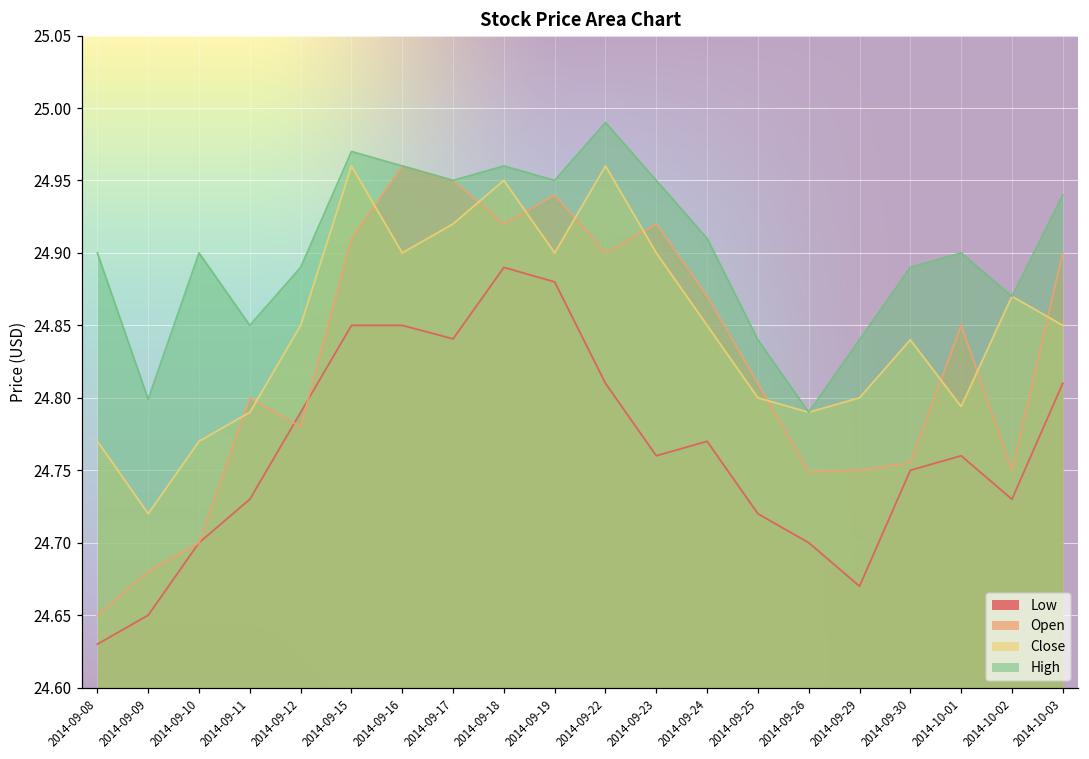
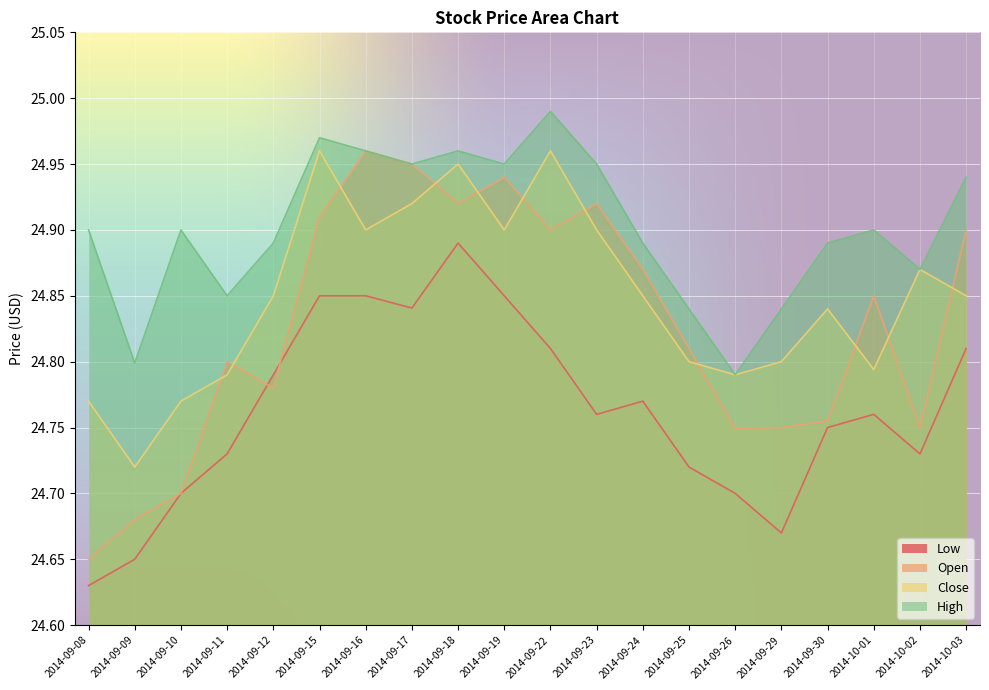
  {
    "Low": {
      "2014-09-08": 24.63,
      "2014-09-09": 24.65,
      "2014-09-11": 24.73,
      "2014-09-12": 24.79,
      "2014-09-15": 24.85,
      "2014-09-16": 24.85,
      "2014-09-17": 24.84,
      "2014-09-18": 24.89,
-     "2014-09-19": 24.88,
+     "2014-09-19": 24.85,
      "2014-09-22": 24.81,
      "2014-09-23": 24.76,
      "2014-09-24": 24.77,
      "2014-09-25": 24.72,
      "2014-09-26": 24.70,
      "2014-09-29": 24.67,
      "2014-09-30": 24.75,
      "2014-10-01": 24.76,
      "2014-10-02": 24.73,
      "2014-10-03": 24.81
    },
    "High": {
      "2014-09-08": 24.90,
      "2014-09-09": 24.80,
      "2014-09-10": 24.90,
      "2014-09-11": 24.85,
      "2014-09-12": 24.89,
      "2014-09-15": 24.97,
      "2014-09-18": 24.96,
      "2014-09-19": 24.95,
      "2014-09-22": 24.99,
      "2014-09-23": 24.95,
-     "2014-09-24": 24.91,
+     "2014-09-24": 24.89,
      "2014-09-25": 24.84,
      "2014-09-29": 24.84,
      "2014-09-30": 24.89,
      "2014-10-01": 24.90,
      "2014-10-03": 24.94
    }
  }
